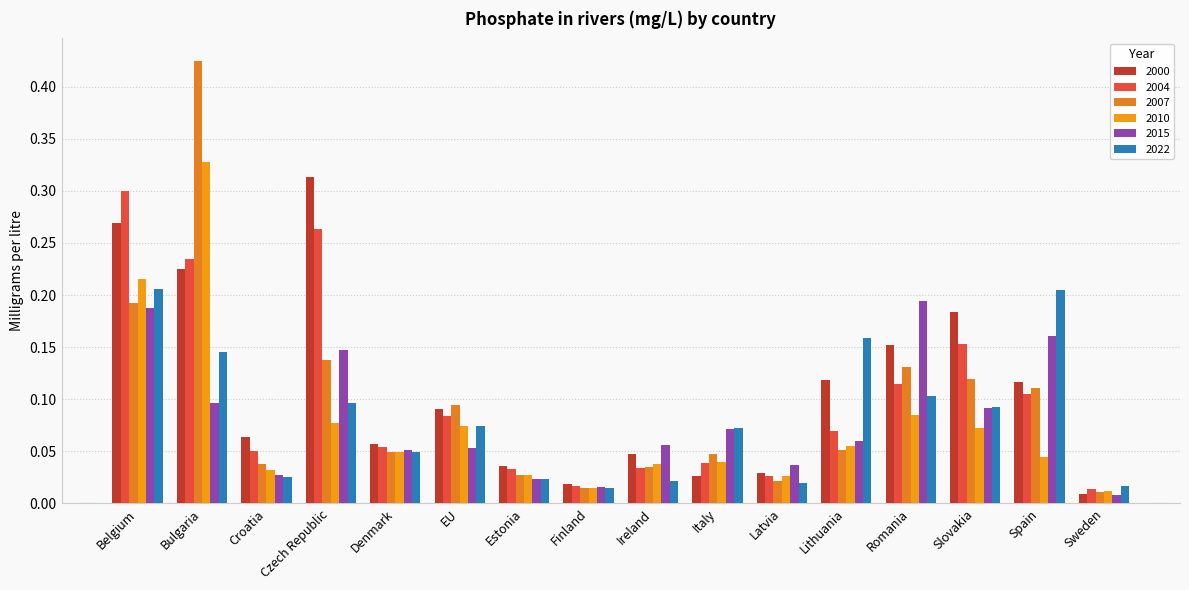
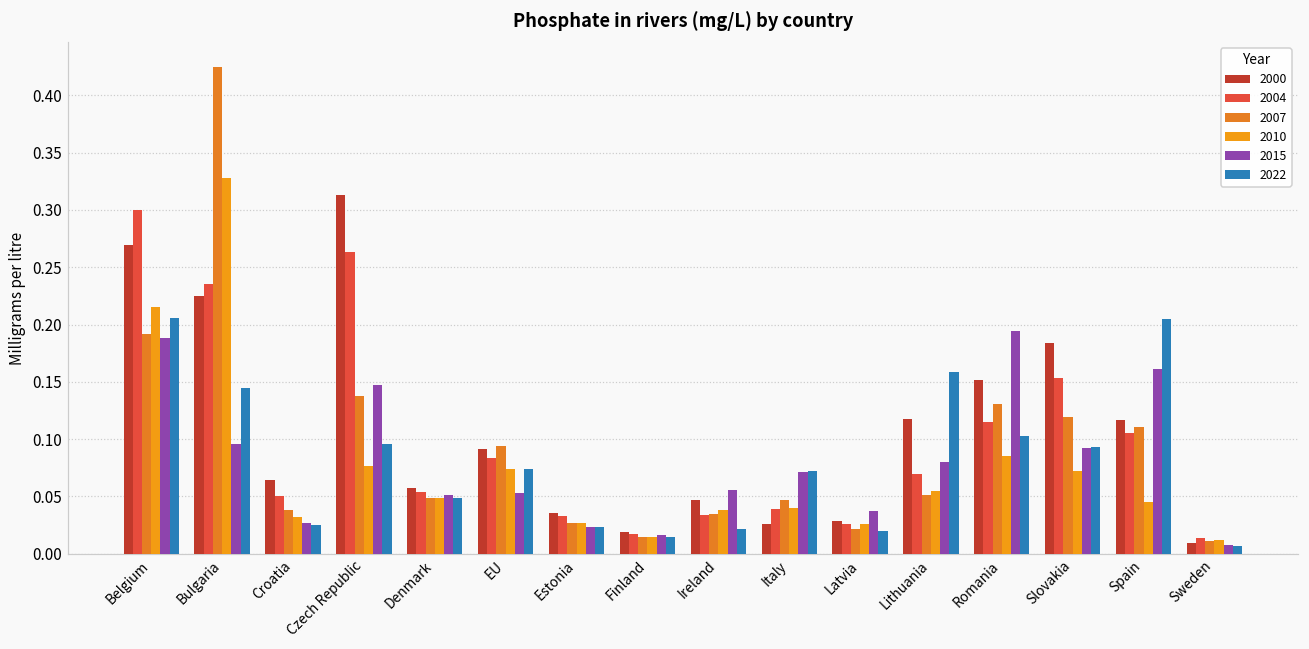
  {
    "2015": {
      "Belgium": 0.19,
      "Bulgaria": 0.096,
      "Croatia": 0.027,
      "Czech Republic": 0.147,
      "Denmark": 0.05,
      "EU": 0.053,
      "Estonia": 0.023,
      "Finland": 0.016,
      "Ireland": 0.056,
      "Italy": 0.07,
      "Latvia": 0.037,
-     "Lithuania": 0.06,
+     "Lithuania": 0.08,
      "Romania": 0.194,
      "Slovakia": 0.09,
      "Spain": 0.16,
      "Sweden": 0.01
    },
    "2022": {
      "Belgium": 0.206,
      "Bulgaria": 0.145,
      "Croatia": 0.025,
      "Czech Republic": 0.096,
      "Denmark": 0.049,
      "EU": 0.074,
      "Estonia": 0.023,
      "Finland": 0.015,
      "Ireland": 0.022,
      "Italy": 0.072,
      "Latvia": 0.020,
      "Lithuania": 0.159,
      "Romania": 0.103,
      "Slovakia": 0.093,
      "Spain": 0.205,
-     "Sweden": 0.017
+     "Sweden": 0.007
    }
  }
